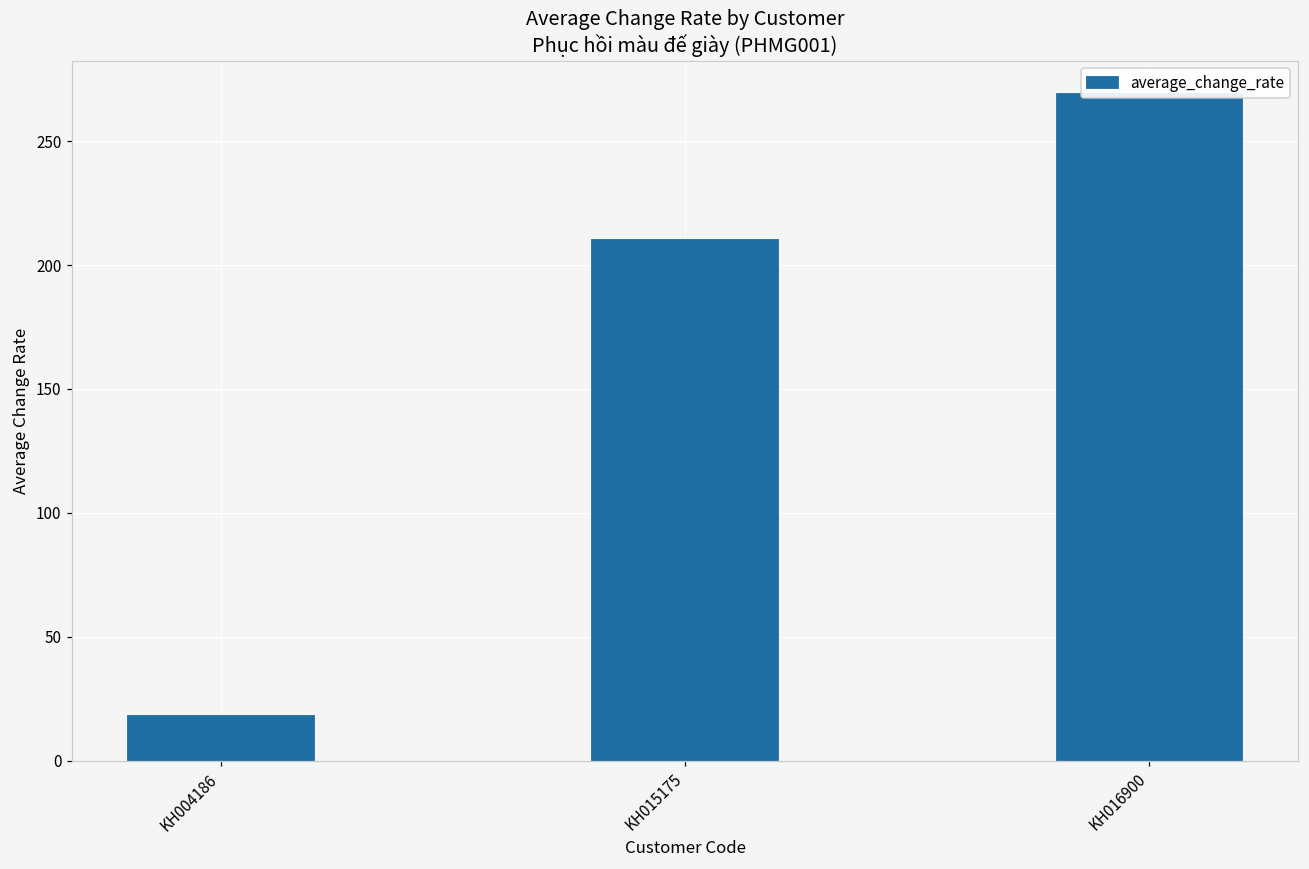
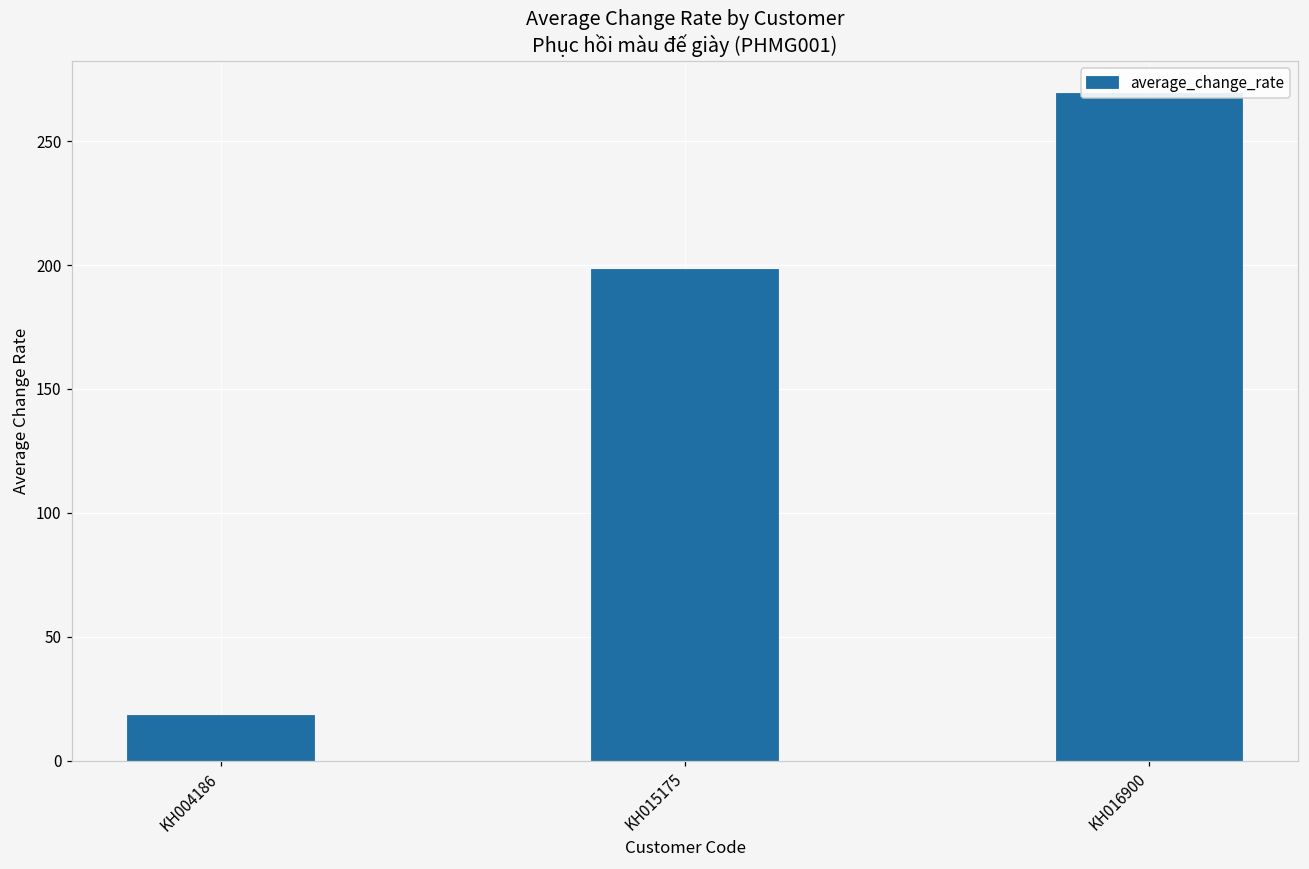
  {
    "KH004186": 18,
-   "KH015175": 210
+   "KH015175": 198
  }
